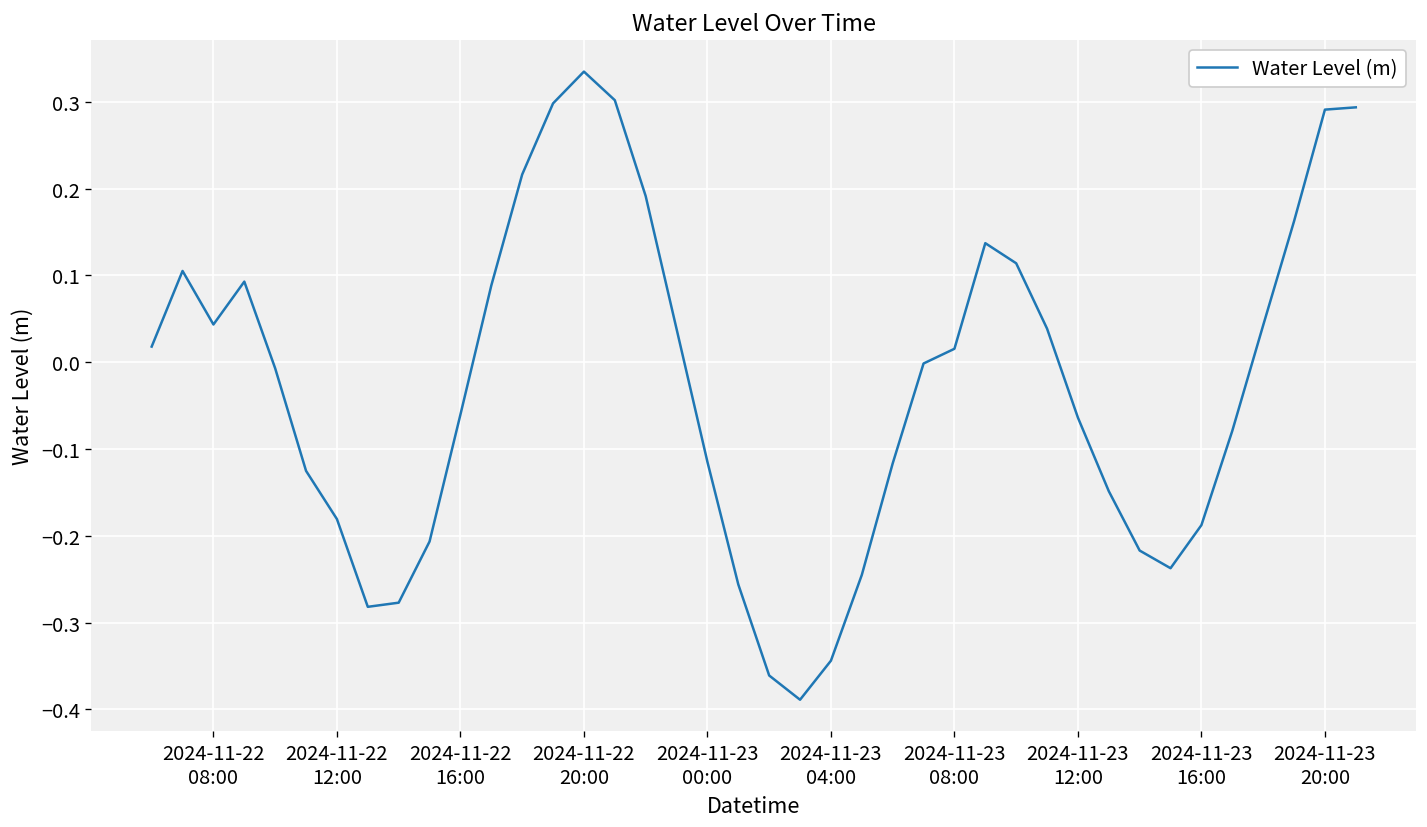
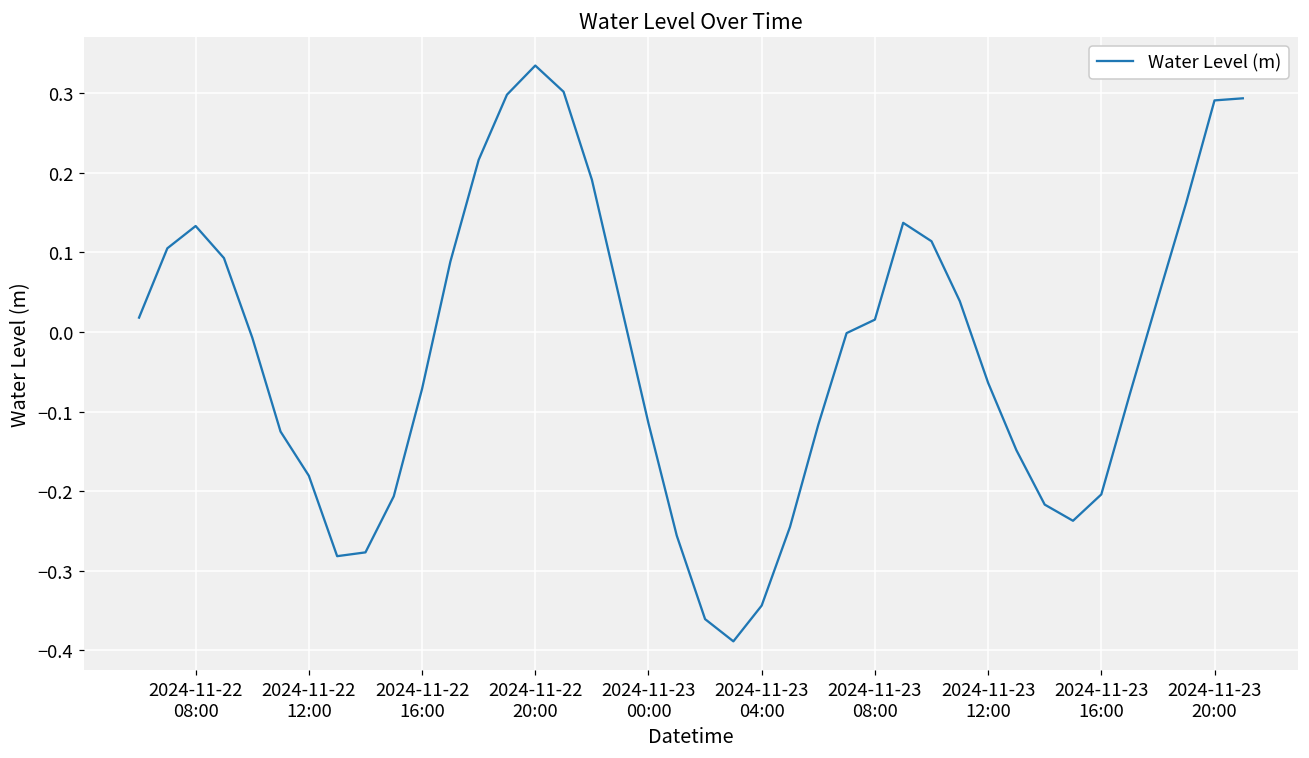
  {
-   "2024-11-22 08:00": 0.04,
+   "2024-11-22 08:00": 0.13,
    "2024-11-22 12:00": -0.18,
-   "2024-11-22 16:00": -0.06,
+   "2024-11-22 16:00": -0.07,
    "2024-11-22 20:00": 0.33,
    "2024-11-23 00:00": -0.11,
    "2024-11-23 04:00": -0.34,
    "2024-11-23 08:00": 0.02,
    "2024-11-23 12:00": -0.06,
-   "2024-11-23 16:00": -0.19,
+   "2024-11-23 16:00": -0.20,
    "2024-11-23 20:00": 0.29
  }
